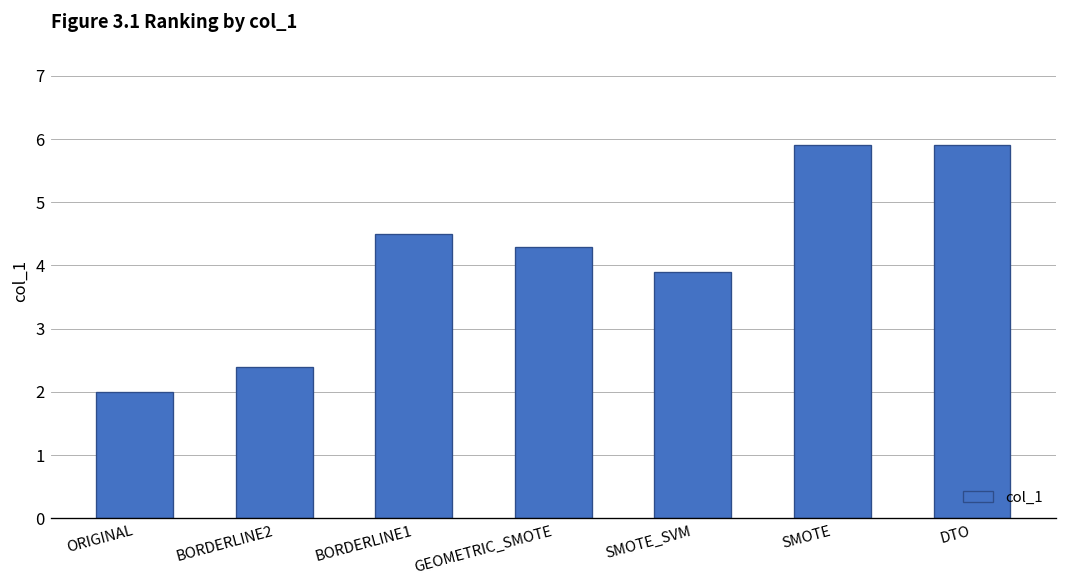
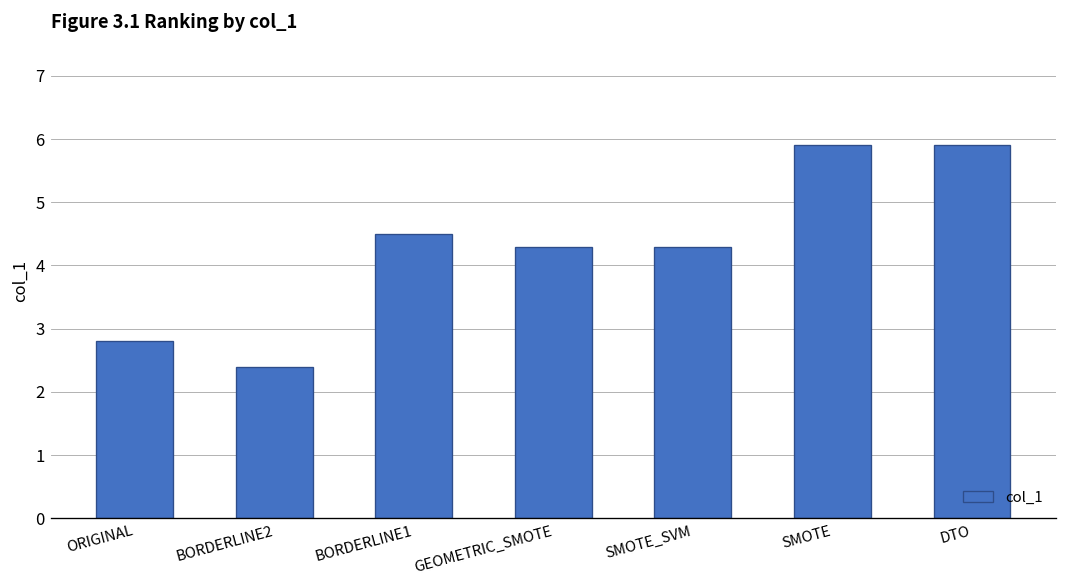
  {
-   "ORIGINAL": 2.0,
+   "ORIGINAL": 2.8,
    "BORDERLINE2": 2.4,
    "BORDERLINE1": 4.5,
    "GEOMETRIC_SMOTE": 4.3,
-   "SMOTE_SVM": 3.9,
+   "SMOTE_SVM": 4.3,
    "SMOTE": 5.9,
    "DTO": 5.9
  }
